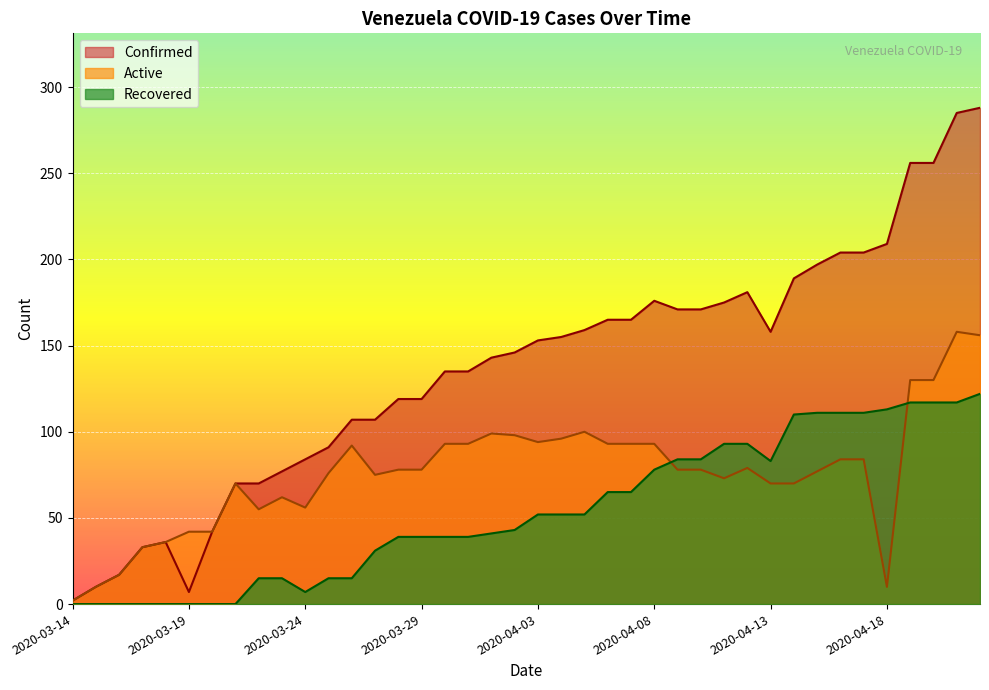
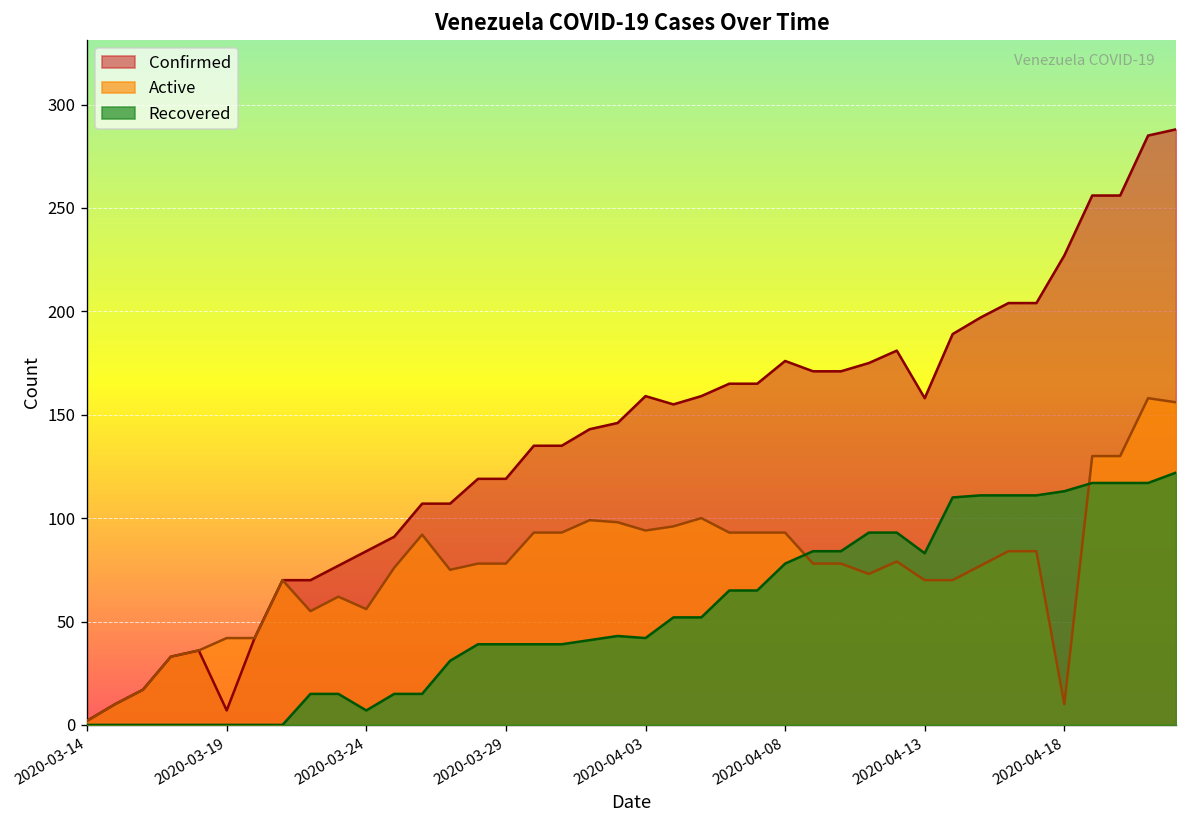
  {
    "Confirmed": {
      "2020-03-19": 7,
      "2020-03-24": 84,
      "2020-03-29": 119,
-     "2020-04-03": 153,
+     "2020-04-03": 159,
      "2020-04-08": 176,
      "2020-04-13": 158,
-     "2020-04-18": 209
+     "2020-04-18": 227
    },
    "Active": {
      "2020-03-19": 42,
      "2020-03-24": 56,
      "2020-03-29": 78,
      "2020-04-03": 94,
      "2020-04-08": 93,
      "2020-04-13": 70,
      "2020-04-18": 10
    },
    "Recovered": {
      "2020-03-14": 0,
      "2020-03-19": 0,
      "2020-03-24": 7,
      "2020-03-29": 39,
-     "2020-04-03": 52,
+     "2020-04-03": 42,
      "2020-04-08": 78,
      "2020-04-13": 83,
      "2020-04-18": 113
    }
  }
